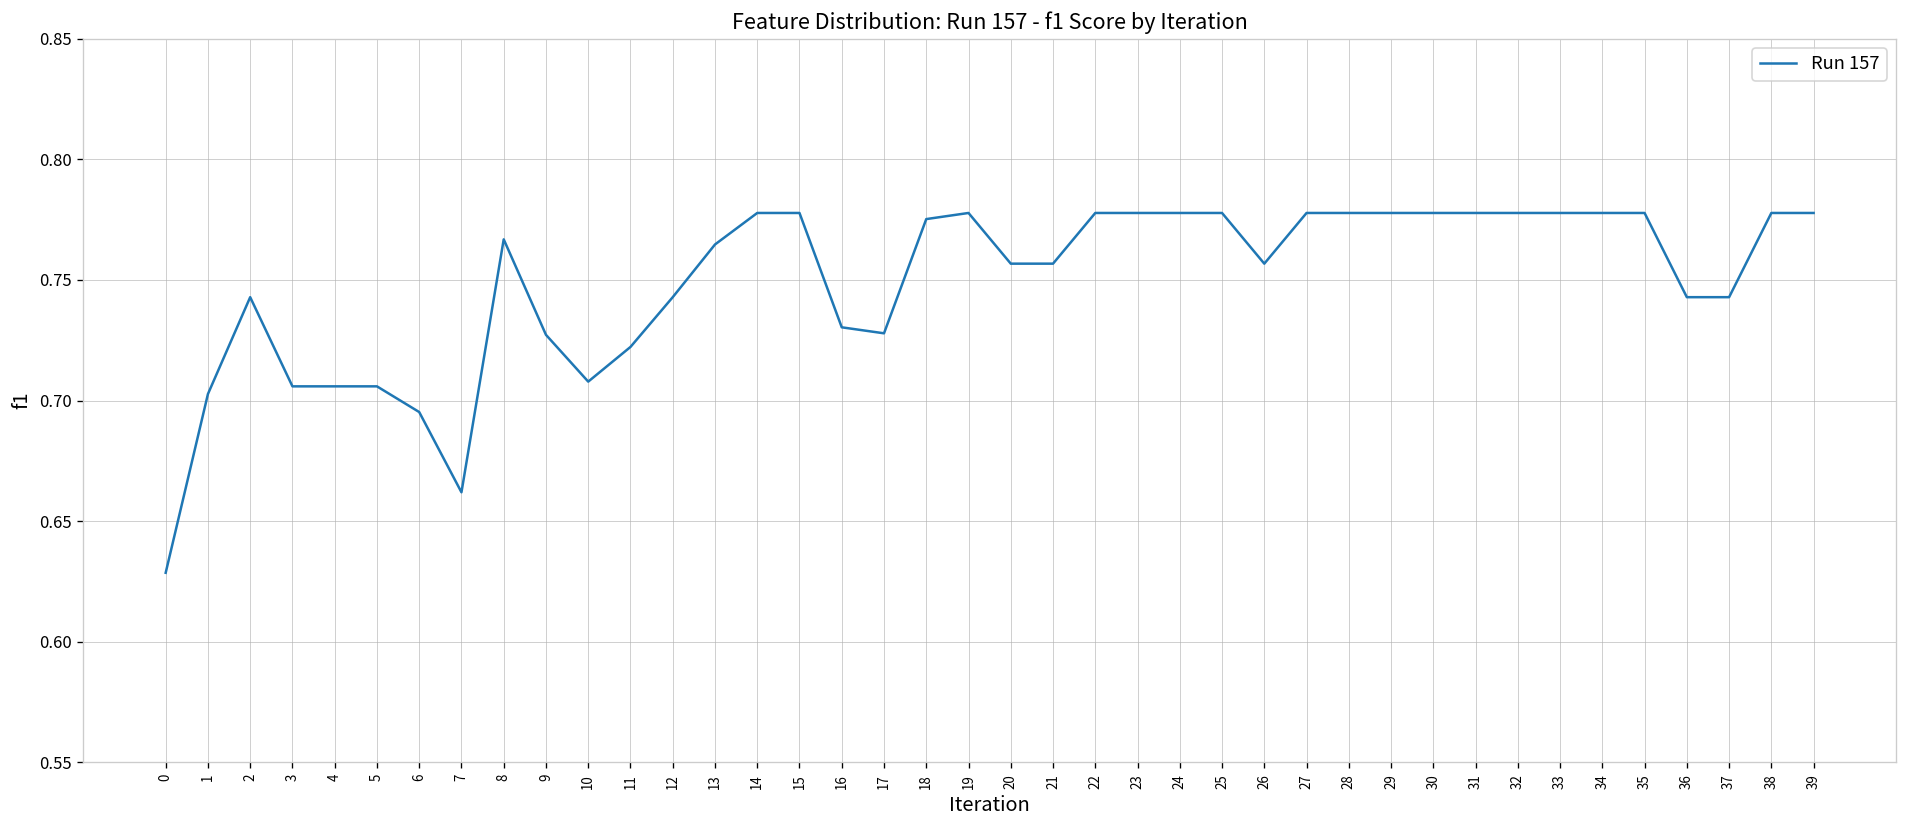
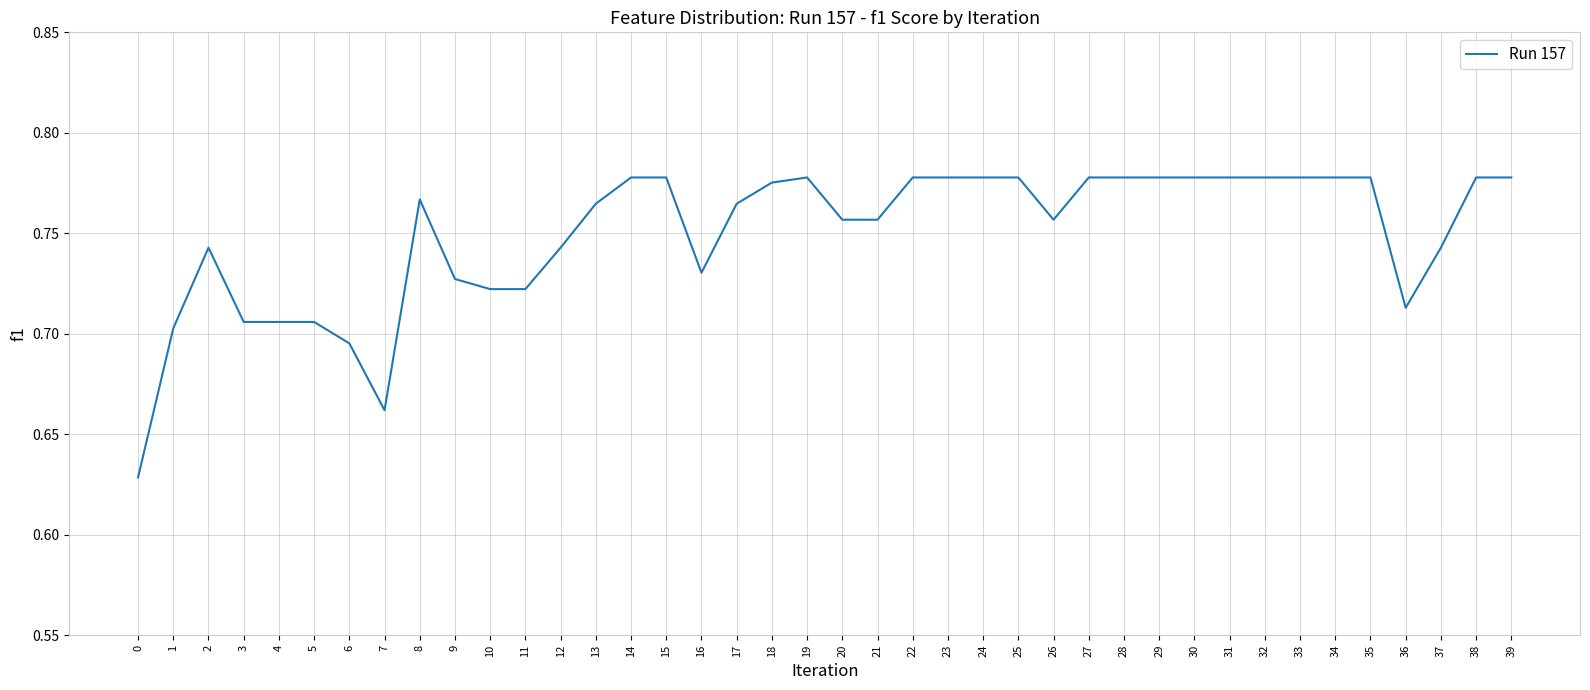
  {
    "0": 0.629,
    "1": 0.703,
    "2": 0.743,
    "3": 0.706,
    "4": 0.706,
    "5": 0.706,
    "6": 0.695,
    "7": 0.662,
    "8": 0.767,
    "9": 0.727,
-   "10": 0.708,
+   "10": 0.722,
    "11": 0.722,
    "12": 0.743,
    "13": 0.765,
    "14": 0.778,
    "15": 0.778,
    "16": 0.730,
-   "17": 0.728,
+   "17": 0.765,
    "18": 0.775,
    "19": 0.778,
    "20": 0.757,
    "21": 0.757,
    "22": 0.778,
    "23": 0.778,
    "24": 0.778,
    "25": 0.778,
    "26": 0.757,
    "27": 0.778,
    "28": 0.778,
    "29": 0.778,
    "30": 0.778,
    "31": 0.778,
    "32": 0.778,
    "33": 0.778,
    "34": 0.778,
    "35": 0.778,
-   "36": 0.743,
+   "36": 0.713,
    "37": 0.743,
    "38": 0.778,
    "39": 0.778
  }
